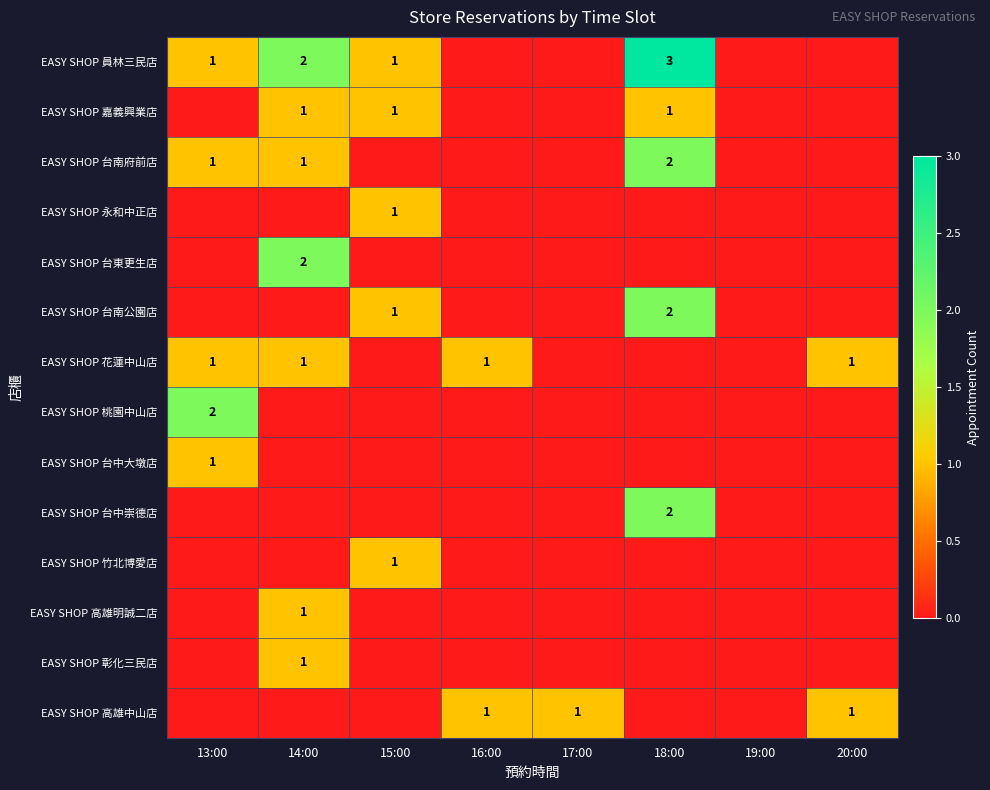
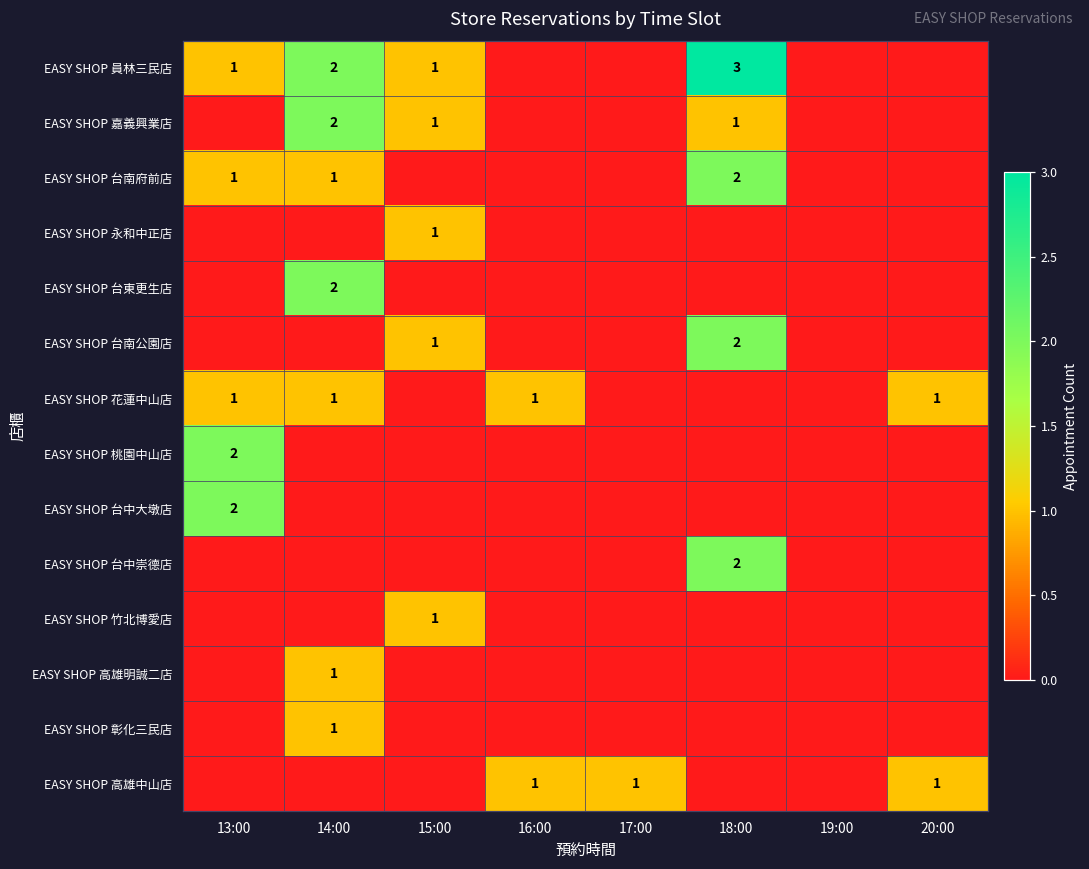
  {
    "EASY SHOP 員林三民店": {
      "13:00": 1,
      "14:00": 2,
      "15:00": 1,
      "18:00": 3
    },
    "EASY SHOP 嘉義興業店": {
-     "14:00": 1,
+     "14:00": 2,
      "15:00": 1,
      "18:00": 1
    },
    "EASY SHOP 台南府前店": {
      "13:00": 1,
      "14:00": 1,
      "18:00": 2
    },
    "EASY SHOP 永和中正店": {
      "15:00": 1
    },
    "EASY SHOP 台東更生店": {
      "14:00": 2
    },
    "EASY SHOP 台南公園店": {
      "15:00": 1,
      "18:00": 2
    },
    "EASY SHOP 花蓮中山店": {
      "13:00": 1,
      "14:00": 1,
      "16:00": 1,
      "20:00": 1
    },
    "EASY SHOP 桃園中山店": {
      "13:00": 2
    },
    "EASY SHOP 台中大墩店": {
-     "13:00": 1
+     "13:00": 2
    },
    "EASY SHOP 台中崇德店": {
      "18:00": 2
    },
    "EASY SHOP 竹北博愛店": {
      "15:00": 1
    },
    "EASY SHOP 高雄明誠二店": {
      "14:00": 1
    },
    "EASY SHOP 彰化三民店": {
      "14:00": 1
    },
    "EASY SHOP 高雄中山店": {
      "16:00": 1,
      "17:00": 1,
      "20:00": 1
    }
  }
